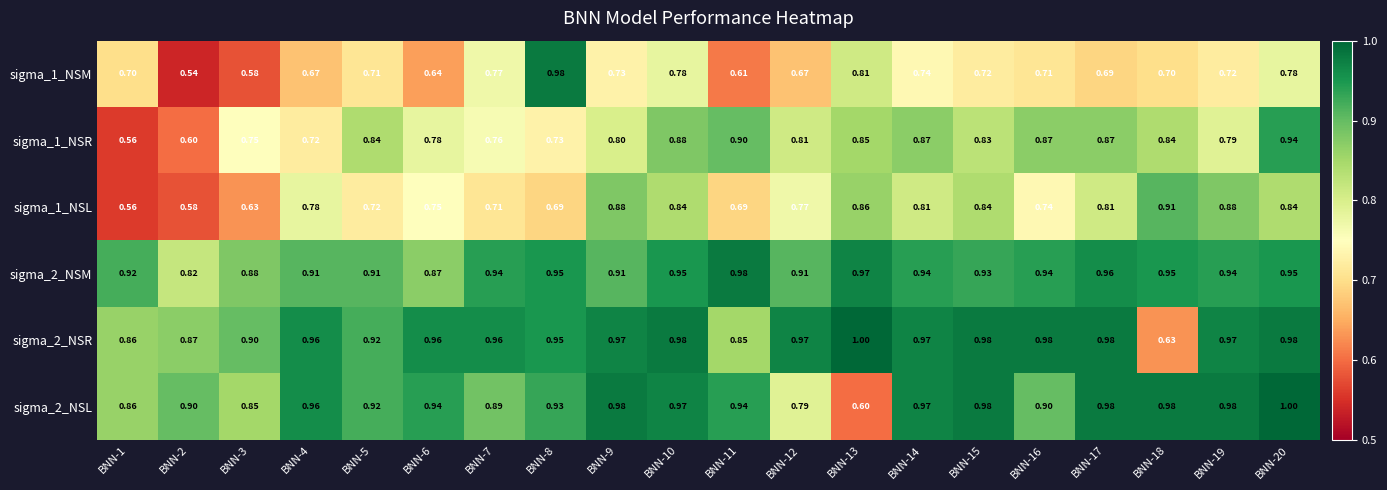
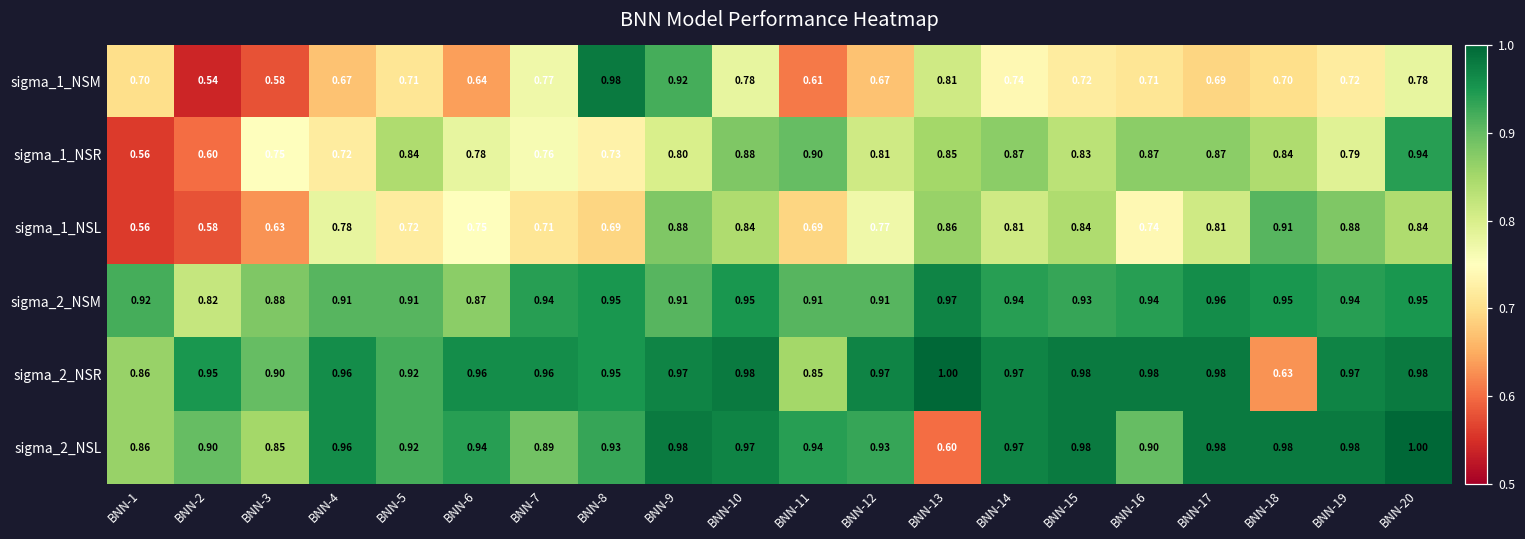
  {
    "sigma_1_NSM": {
      "BNN-1": 0.70,
      "BNN-2": 0.54,
      "BNN-3": 0.58,
      "BNN-4": 0.67,
      "BNN-5": 0.71,
      "BNN-6": 0.64,
      "BNN-7": 0.77,
      "BNN-8": 0.98,
-     "BNN-9": 0.73,
+     "BNN-9": 0.92,
      "BNN-10": 0.78,
      "BNN-11": 0.61,
      "BNN-12": 0.67,
      "BNN-13": 0.81,
      "BNN-14": 0.74,
      "BNN-15": 0.72,
      "BNN-16": 0.71,
      "BNN-17": 0.69,
      "BNN-18": 0.70,
      "BNN-19": 0.72,
      "BNN-20": 0.78
    },
    "sigma_1_NSR": {
      "BNN-1": 0.56,
      "BNN-2": 0.60,
      "BNN-3": 0.75,
      "BNN-4": 0.72,
      "BNN-5": 0.84,
      "BNN-6": 0.78,
      "BNN-7": 0.76,
      "BNN-8": 0.73,
      "BNN-9": 0.80,
      "BNN-10": 0.88,
      "BNN-11": 0.90,
      "BNN-12": 0.81,
      "BNN-13": 0.85,
      "BNN-14": 0.87,
      "BNN-15": 0.83,
      "BNN-16": 0.87,
      "BNN-17": 0.87,
      "BNN-18": 0.84,
      "BNN-19": 0.79,
      "BNN-20": 0.94
    },
    "sigma_1_NSL": {
      "BNN-1": 0.56,
      "BNN-2": 0.58,
      "BNN-3": 0.63,
      "BNN-4": 0.78,
      "BNN-5": 0.72,
      "BNN-6": 0.75,
      "BNN-7": 0.71,
      "BNN-8": 0.69,
      "BNN-9": 0.88,
      "BNN-10": 0.84,
      "BNN-11": 0.69,
      "BNN-12": 0.77,
      "BNN-13": 0.86,
      "BNN-14": 0.81,
      "BNN-15": 0.84,
      "BNN-16": 0.74,
      "BNN-17": 0.81,
      "BNN-18": 0.91,
      "BNN-19": 0.88,
      "BNN-20": 0.84
    },
    "sigma_2_NSM": {
      "BNN-1": 0.92,
      "BNN-2": 0.82,
      "BNN-3": 0.88,
      "BNN-4": 0.91,
      "BNN-5": 0.91,
      "BNN-6": 0.87,
      "BNN-7": 0.94,
      "BNN-8": 0.95,
      "BNN-9": 0.91,
      "BNN-10": 0.95,
-     "BNN-11": 0.98,
+     "BNN-11": 0.91,
      "BNN-12": 0.91,
      "BNN-13": 0.97,
      "BNN-14": 0.94,
      "BNN-15": 0.93,
      "BNN-16": 0.94,
      "BNN-17": 0.96,
      "BNN-18": 0.95,
      "BNN-19": 0.94,
      "BNN-20": 0.95
    },
    "sigma_2_NSR": {
      "BNN-1": 0.86,
-     "BNN-2": 0.87,
+     "BNN-2": 0.95,
      "BNN-3": 0.90,
      "BNN-4": 0.96,
      "BNN-5": 0.92,
      "BNN-6": 0.96,
      "BNN-7": 0.96,
      "BNN-8": 0.95,
      "BNN-9": 0.97,
      "BNN-10": 0.98,
      "BNN-11": 0.85,
      "BNN-12": 0.97,
      "BNN-13": 1.00,
      "BNN-14": 0.97,
      "BNN-15": 0.98,
      "BNN-16": 0.98,
      "BNN-17": 0.98,
      "BNN-18": 0.63,
      "BNN-19": 0.97,
      "BNN-20": 0.98
    },
    "sigma_2_NSL": {
      "BNN-1": 0.86,
      "BNN-2": 0.90,
      "BNN-3": 0.85,
      "BNN-4": 0.96,
      "BNN-5": 0.92,
      "BNN-6": 0.94,
      "BNN-7": 0.89,
      "BNN-8": 0.93,
      "BNN-9": 0.98,
      "BNN-10": 0.97,
      "BNN-11": 0.94,
-     "BNN-12": 0.79,
+     "BNN-12": 0.93,
      "BNN-13": 0.60,
      "BNN-14": 0.97,
      "BNN-15": 0.98,
      "BNN-16": 0.90,
      "BNN-17": 0.98,
      "BNN-18": 0.98,
      "BNN-19": 0.98,
      "BNN-20": 1.00
    }
  }
